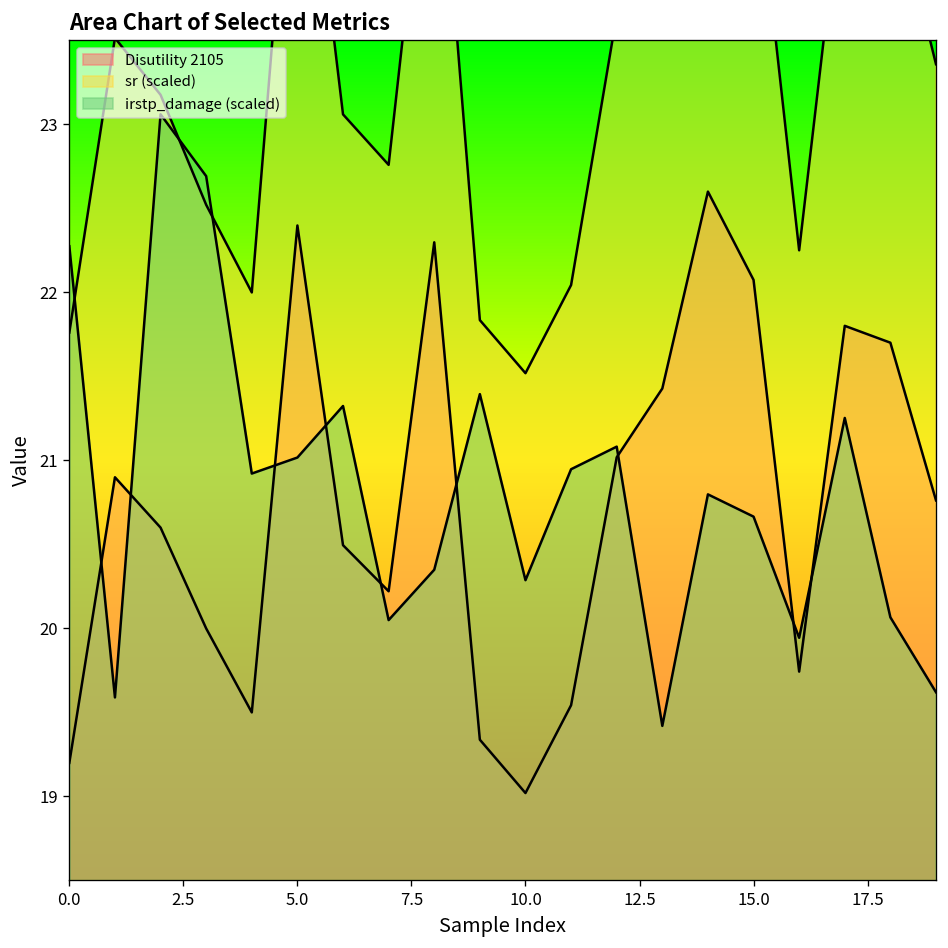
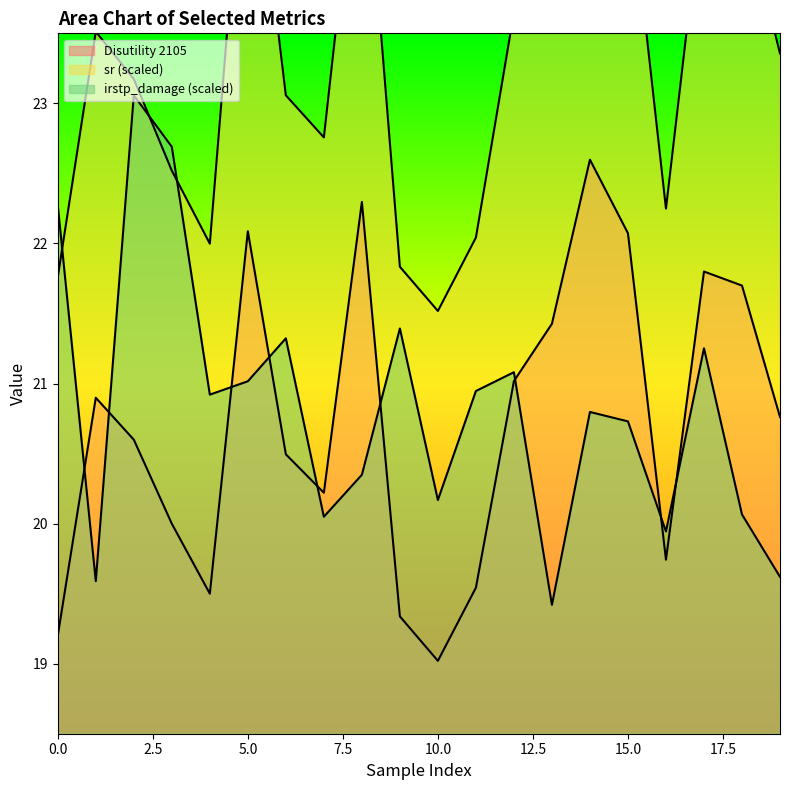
  {
    "Disutility 2105": {
      "0.0": 19.20,
-     "5.0": 22.40,
+     "5.0": 22.09,
      "10.0": 19.02,
      "15.0": 22.07
    },
    "sr (scaled)": {
      "0.0": 21.76,
      "10.0": 21.52
    },
    "irstp_damage (scaled)": {
      "0.0": 22.27,
      "5.0": 21.02,
-     "10.0": 20.29,
-     "15.0": 20.66
+     "10.0": 20.17,
+     "15.0": 20.73
    }
  }
